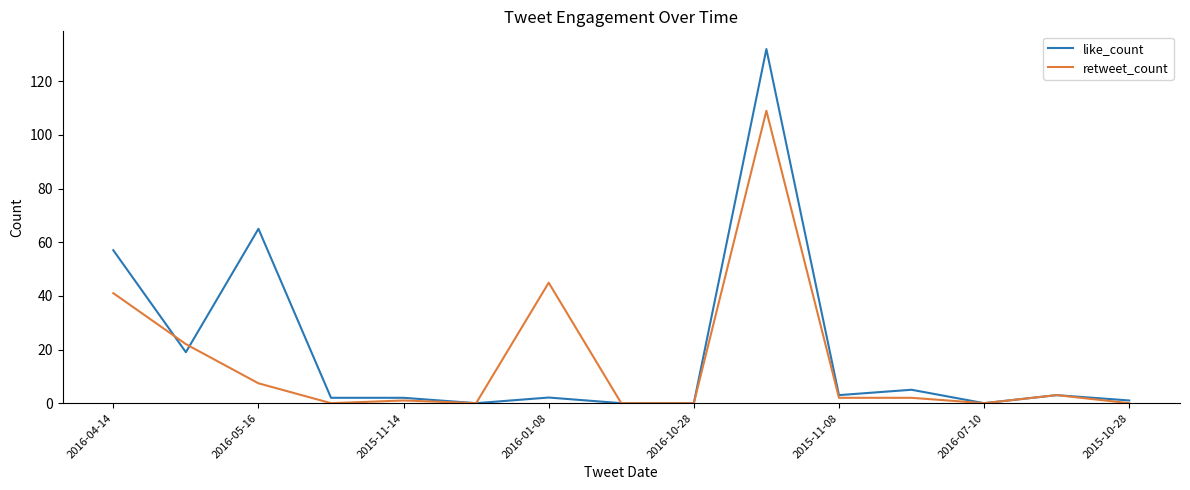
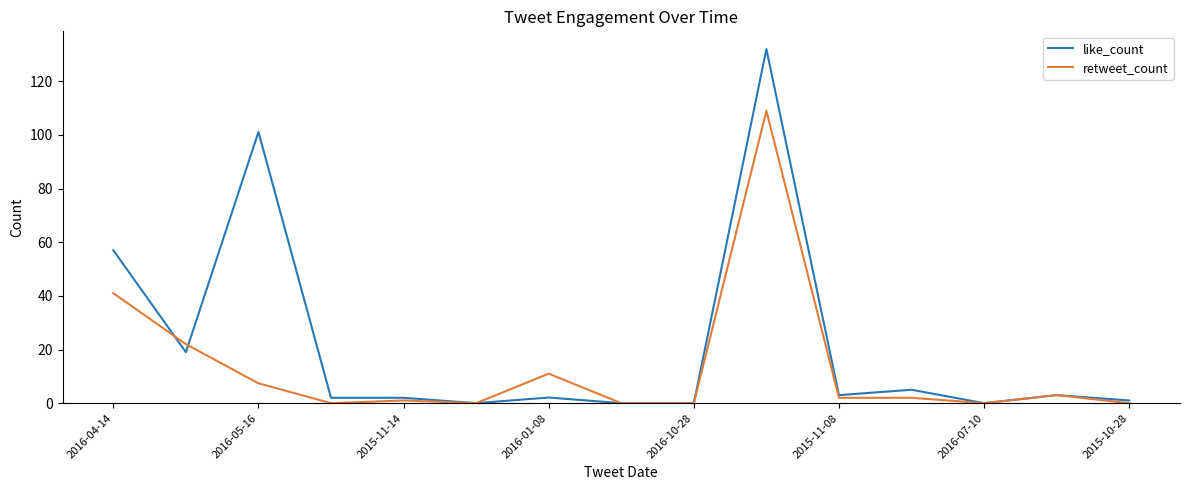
  {
    "like_count": {
-     "2016-05-16": 65,
+     "2016-05-16": 101,
      "2015-11-14": 2,
      "2016-01-08": 2,
      "2015-10-28": 1
    },
    "retweet_count": {
      "2016-05-16": 7,
      "2015-11-14": 1,
-     "2016-01-08": 45,
+     "2016-01-08": 11,
      "2015-10-28": 0
    }
  }
